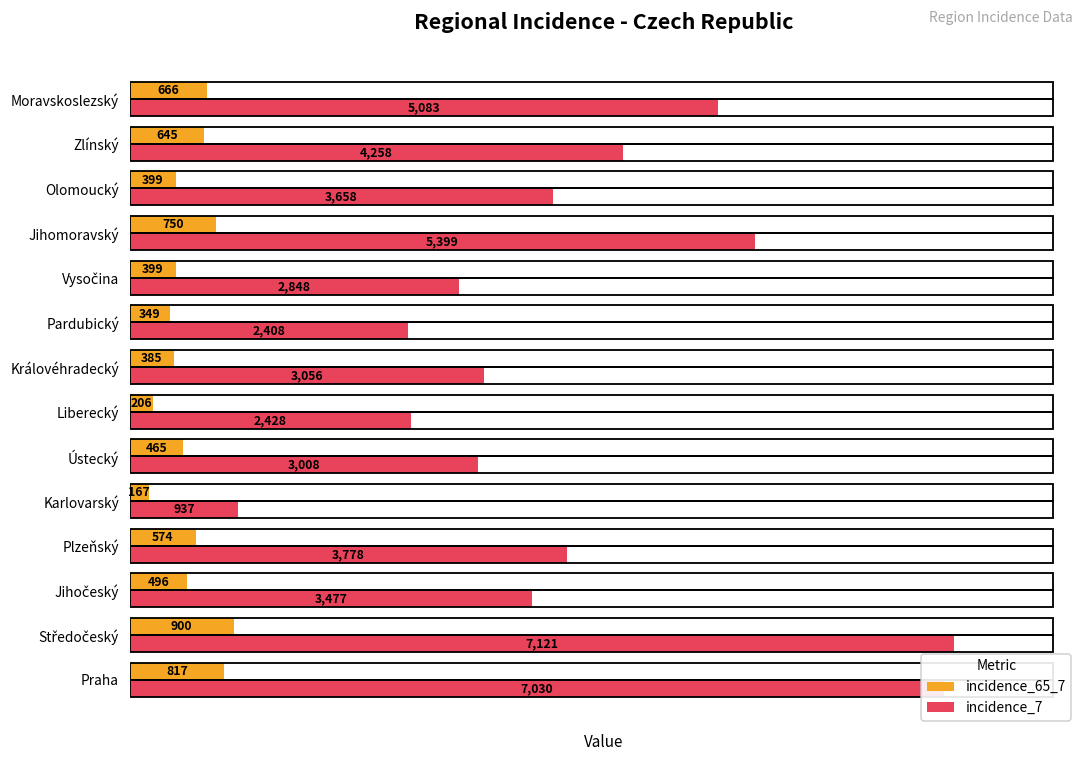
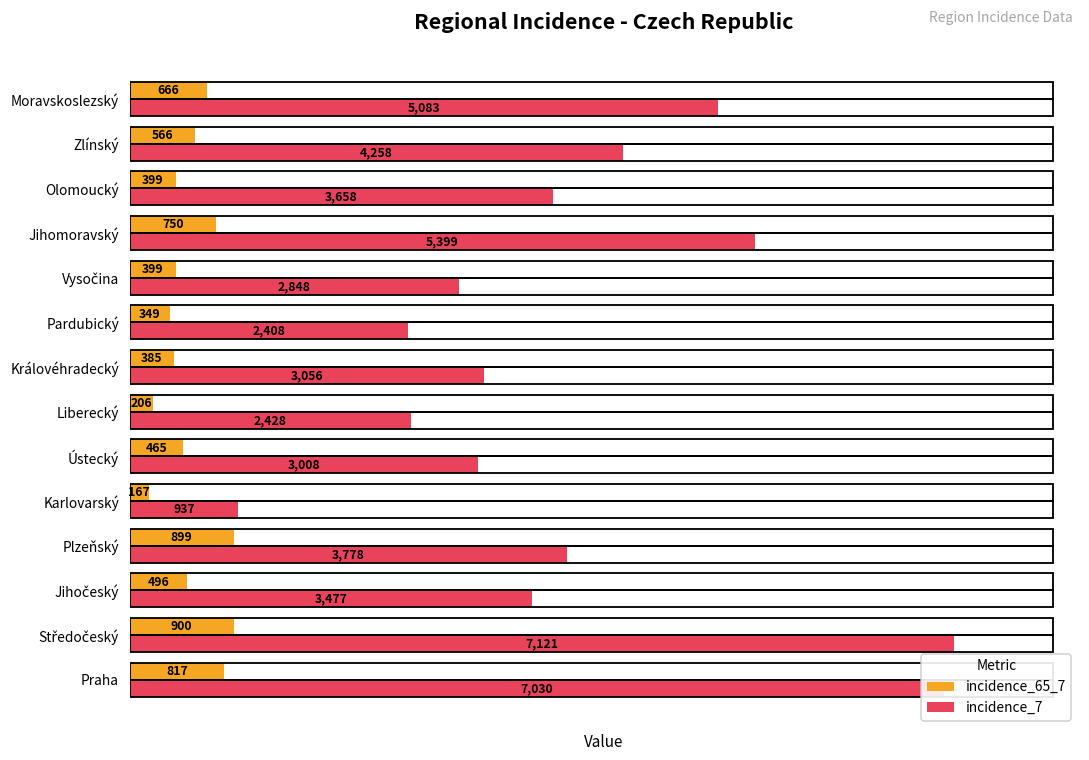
  {
    "incidence_65_7": {
      "Moravskoslezský": "666",
-     "Zlínský": "645",
+     "Zlínský": "566",
      "Olomoucký": "399",
      "Jihomoravský": "750",
      "Vysočina": "399",
      "Pardubický": "349",
      "Královéhradecký": "385",
      "Liberecký": "206",
      "Ústecký": "465",
      "Karlovarský": "167",
-     "Plzeňský": "574",
+     "Plzeňský": "899",
      "Jihočeský": "496",
      "Středočeský": "900",
      "Praha": "817"
    },
    "incidence_7": {
      "Moravskoslezský": "5,083",
      "Zlínský": "4,258",
      "Olomoucký": "3,658",
      "Jihomoravský": "5,399",
      "Vysočina": "2,848",
      "Pardubický": "2,408",
      "Královéhradecký": "3,056",
      "Liberecký": "2,428",
      "Ústecký": "3,008",
      "Karlovarský": "937",
      "Plzeňský": "3,778",
      "Jihočeský": "3,477",
      "Středočeský": "7,121"
    }
  }
